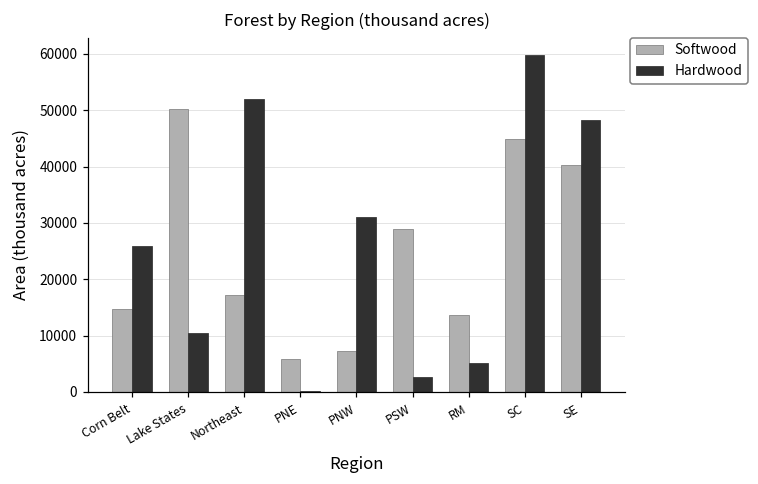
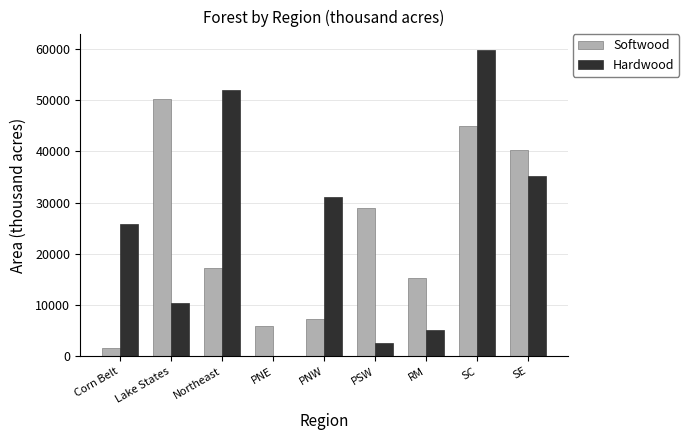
  {
    "Softwood": {
-     "Corn Belt": 15000,
+     "Corn Belt": 2000,
      "Lake States": 50000,
      "Northeast": 17000,
      "PNE": 6000,
      "PNW": 7000,
      "PSW": 29000,
-     "RM": 14000,
+     "RM": 15000,
      "SC": 45000,
      "SE": 40000
    },
    "Hardwood": {
      "Corn Belt": 26000,
      "Lake States": 10000,
      "Northeast": 52000,
      "PNW": 31000,
      "PSW": 3000,
      "RM": 5000,
      "SC": 60000,
-     "SE": 48000
+     "SE": 35000
    }
  }
